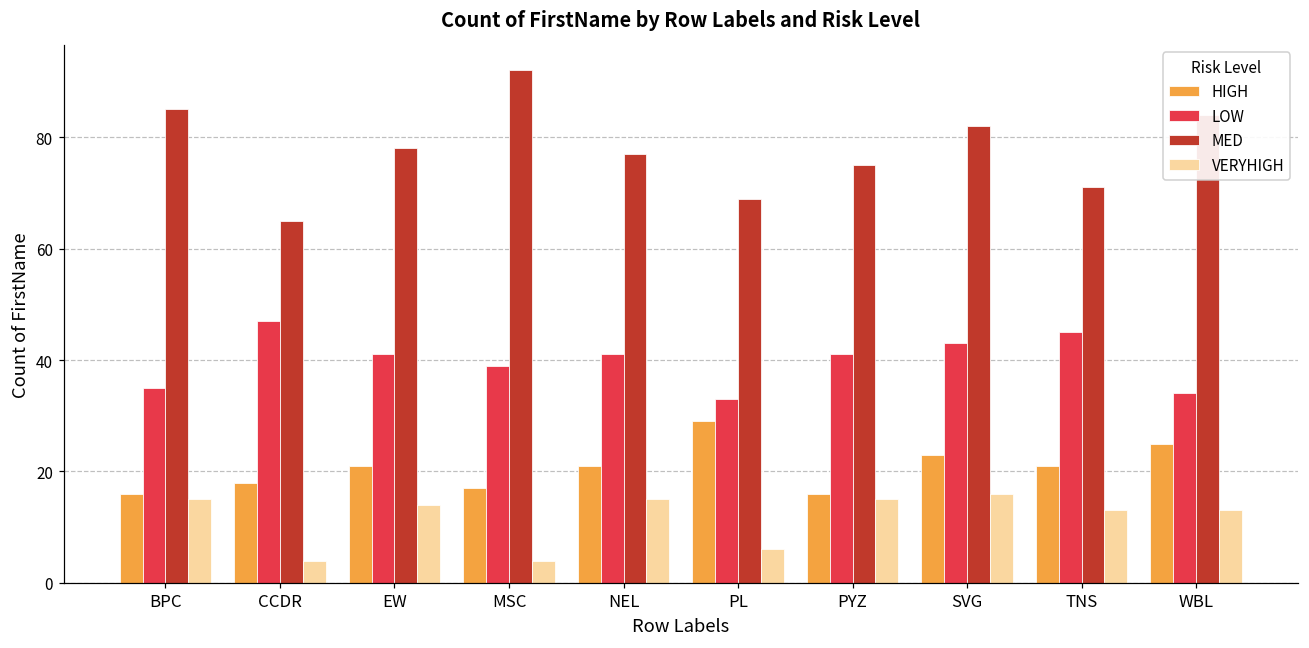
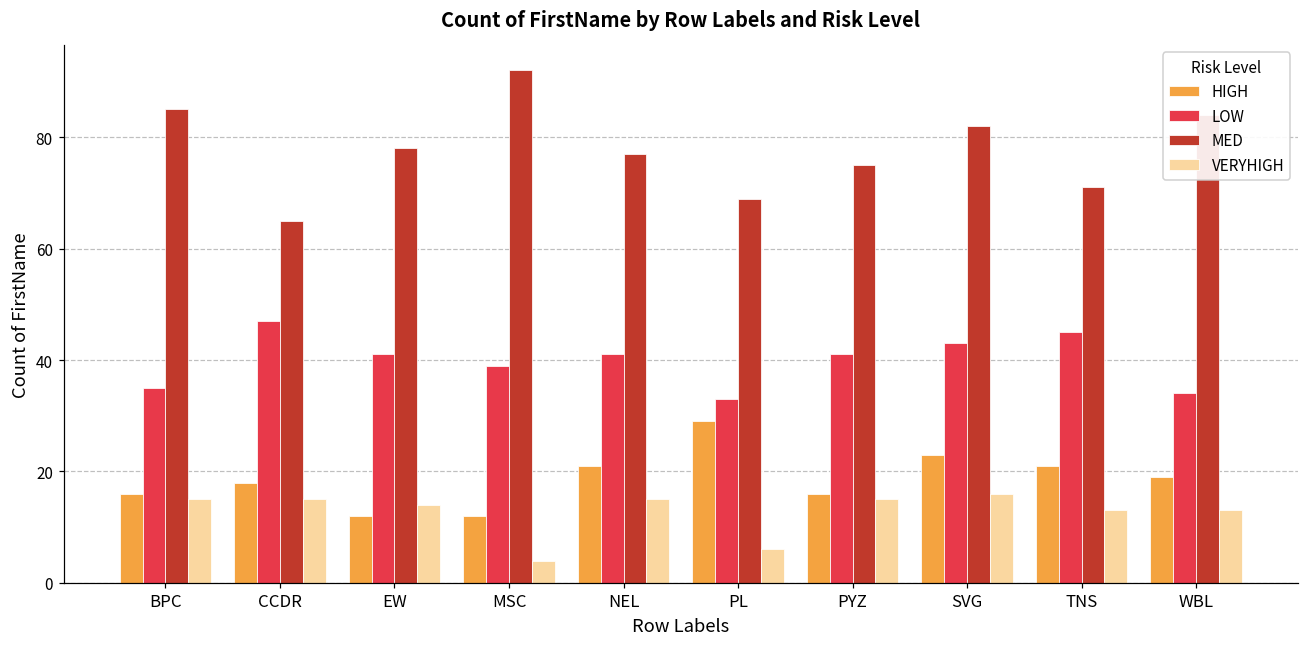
  {
    "HIGH": {
      "BPC": 16,
      "CCDR": 18,
-     "EW": 21,
-     "MSC": 17,
+     "EW": 12,
+     "MSC": 12,
      "NEL": 21,
      "PL": 29,
      "PYZ": 16,
      "SVG": 23,
      "TNS": 21,
-     "WBL": 25
+     "WBL": 19
    },
    "VERYHIGH": {
      "BPC": 15,
-     "CCDR": 4,
+     "CCDR": 15,
      "EW": 14,
      "MSC": 4,
      "NEL": 15,
      "PL": 6,
      "PYZ": 15,
      "SVG": 16,
      "TNS": 13,
      "WBL": 13
    }
  }
